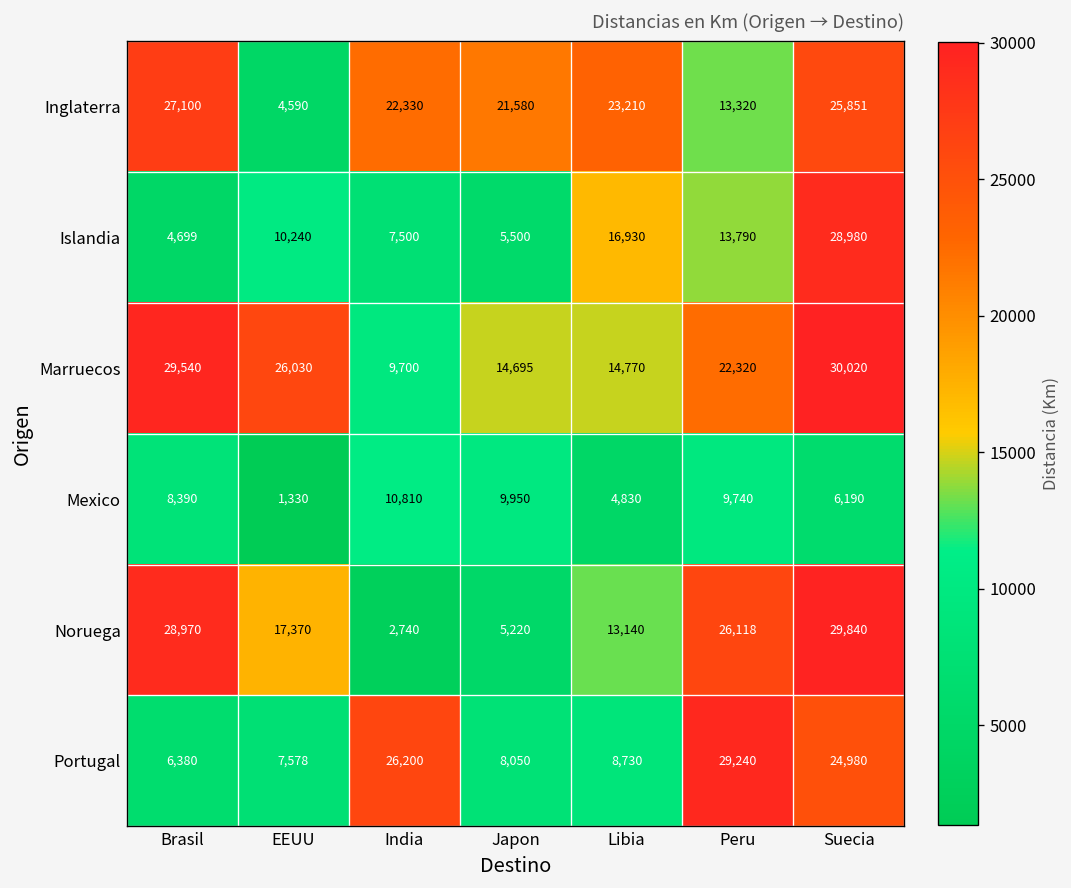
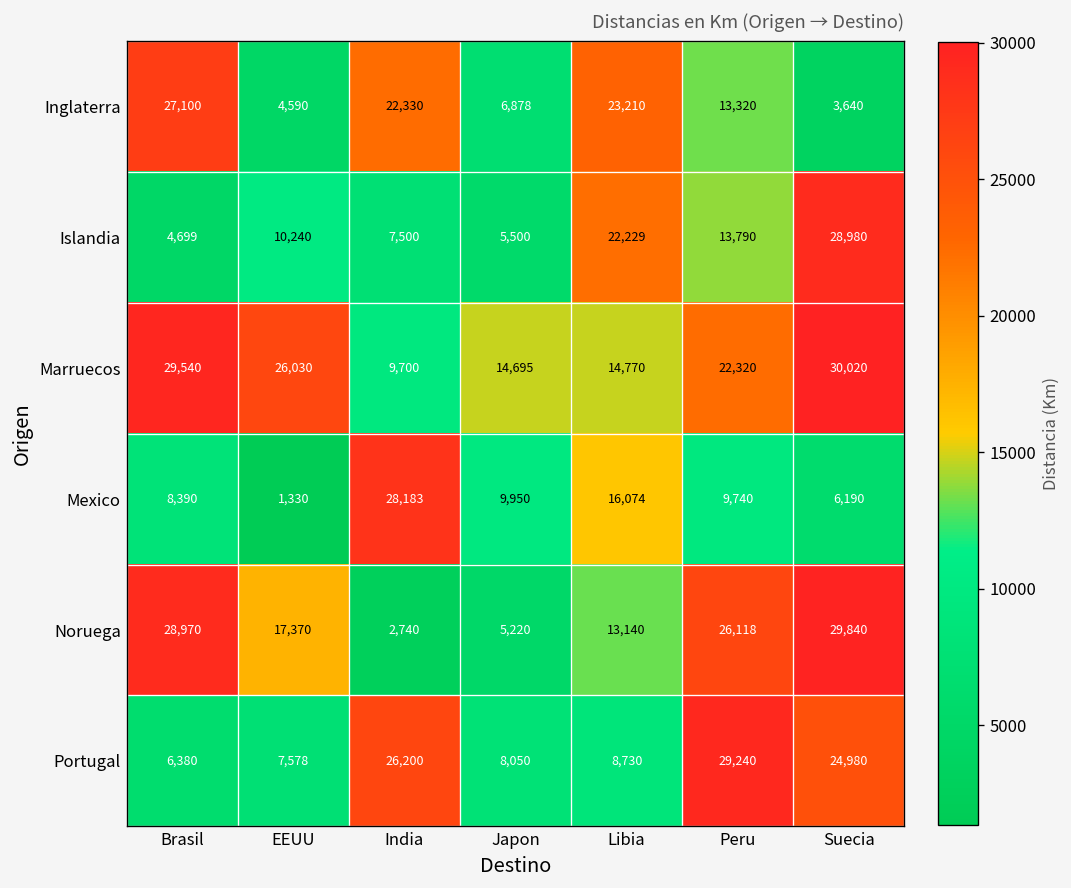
  {
    "Inglaterra": {
      "Brasil": "27,100",
      "EEUU": "4,590",
      "India": "22,330",
-     "Japon": "21,580",
+     "Japon": "6,878",
      "Libia": "23,210",
      "Peru": "13,320",
-     "Suecia": "25,851"
+     "Suecia": "3,640"
    },
    "Islandia": {
      "Brasil": "4,699",
      "EEUU": "10,240",
      "India": "7,500",
      "Japon": "5,500",
-     "Libia": "16,930",
+     "Libia": "22,229",
      "Peru": "13,790",
      "Suecia": "28,980"
    },
    "Marruecos": {
      "Brasil": "29,540",
      "EEUU": "26,030",
      "India": "9,700",
      "Japon": "14,695",
      "Libia": "14,770",
      "Peru": "22,320",
      "Suecia": "30,020"
    },
    "Mexico": {
      "Brasil": "8,390",
      "EEUU": "1,330",
-     "India": "10,810",
+     "India": "28,183",
      "Japon": "9,950",
-     "Libia": "4,830",
+     "Libia": "16,074",
      "Peru": "9,740",
      "Suecia": "6,190"
    },
    "Noruega": {
      "Brasil": "28,970",
      "EEUU": "17,370",
      "India": "2,740",
      "Japon": "5,220",
      "Libia": "13,140",
      "Peru": "26,118",
      "Suecia": "29,840"
    },
    "Portugal": {
      "Brasil": "6,380",
      "EEUU": "7,578",
      "India": "26,200",
      "Japon": "8,050",
      "Libia": "8,730",
      "Peru": "29,240",
      "Suecia": "24,980"
    }
  }
